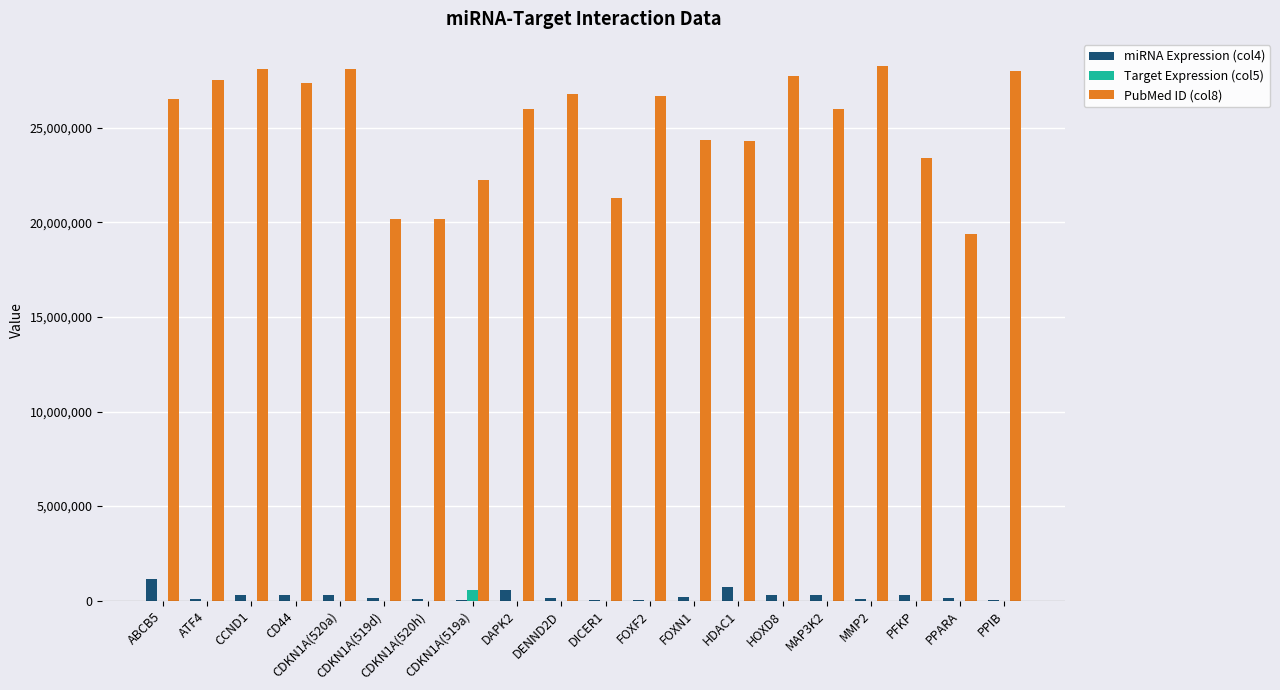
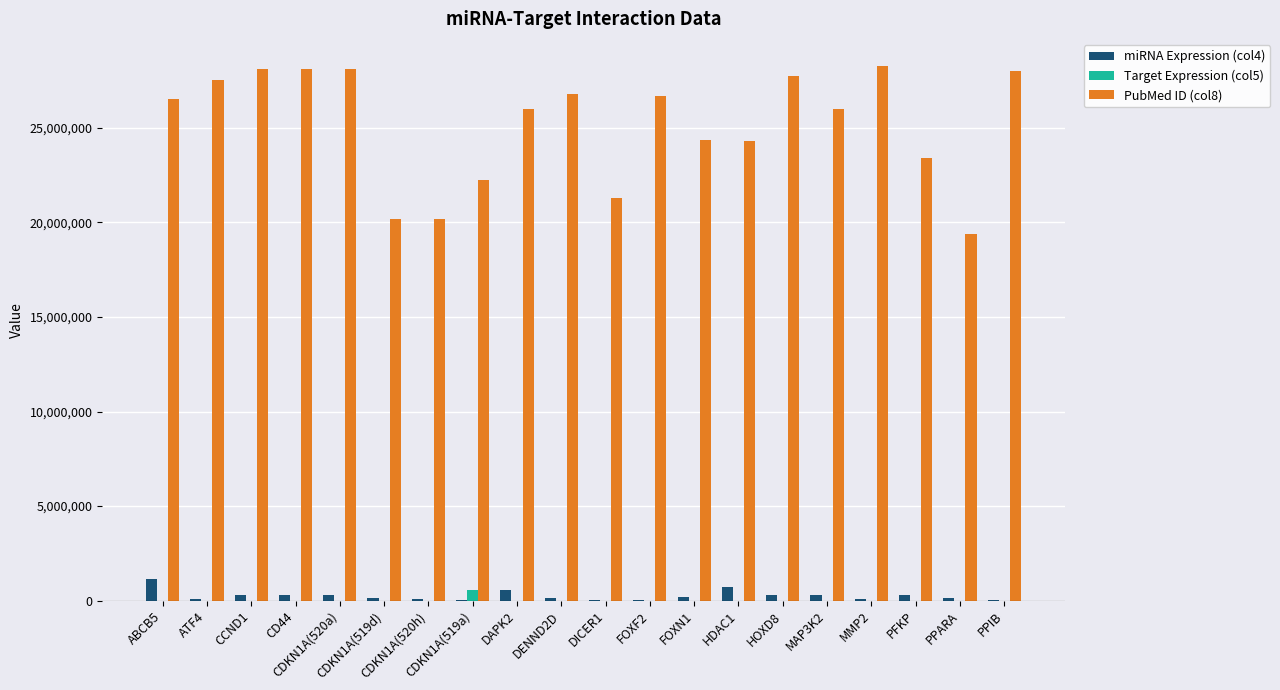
  {
    "miRNA Expression (col4)": {
      "ABCB5": "1,200,000",
      "CCND1": "300,000",
      "CD44": "300,000",
      "CDKN1A(520a)": "300,000",
      "CDKN1A(519d)": "100,000",
      "DAPK2": "600,000",
      "DENND2D": "100,000",
      "FOXN1": "200,000",
      "HDAC1": "700,000",
      "HOXD8": "300,000",
      "MAP3K2": "300,000",
      "PFKP": "300,000",
      "PPARA": "100,000"
    },
    "Target Expression (col5)": {
      "CDKN1A(519a)": "500,000"
    },
    "PubMed ID (col8)": {
      "ABCB5": "26,500,000",
      "ATF4": "27,500,000",
      "CCND1": "28,100,000",
-     "CD44": "27,400,000",
+     "CD44": "28,100,000",
      "CDKN1A(520a)": "28,100,000",
      "CDKN1A(519d)": "20,200,000",
      "CDKN1A(520h)": "20,200,000",
      "CDKN1A(519a)": "22,300,000",
      "DAPK2": "26,000,000",
      "DENND2D": "26,800,000",
      "DICER1": "21,300,000",
      "FOXF2": "26,700,000",
      "FOXN1": "24,400,000",
      "HDAC1": "24,300,000",
      "HOXD8": "27,700,000",
      "MAP3K2": "26,000,000",
      "MMP2": "28,300,000",
      "PFKP": "23,400,000",
      "PPARA": "19,400,000",
      "PPIB": "28,000,000"
    }
  }
